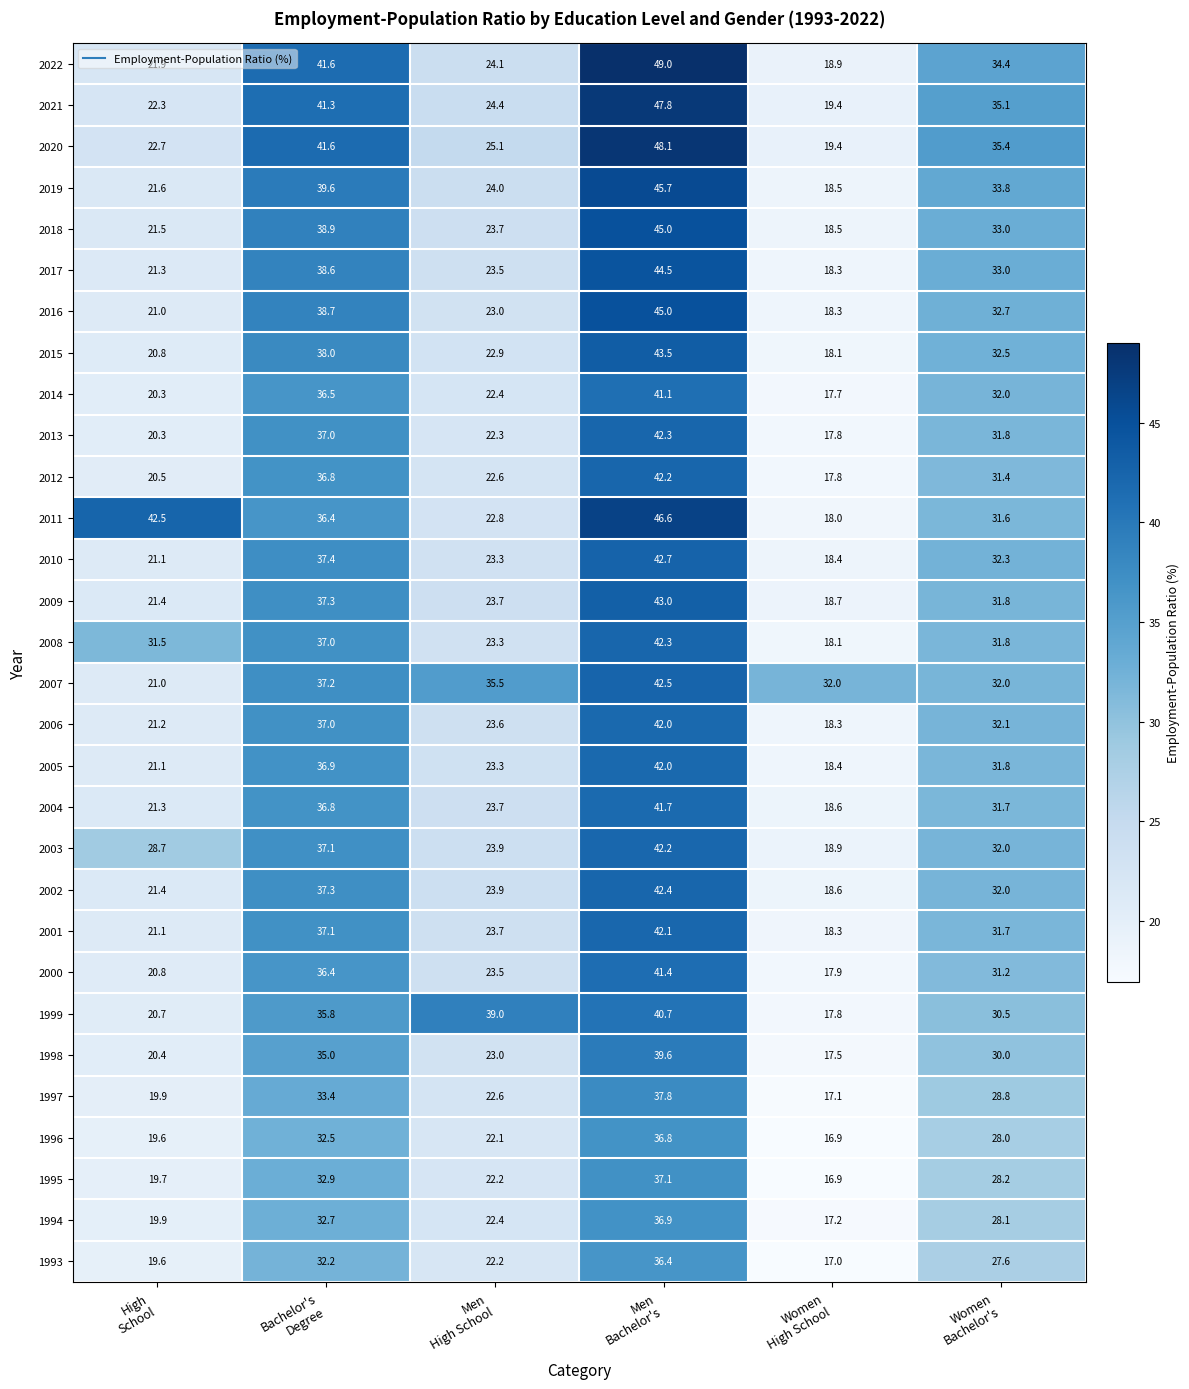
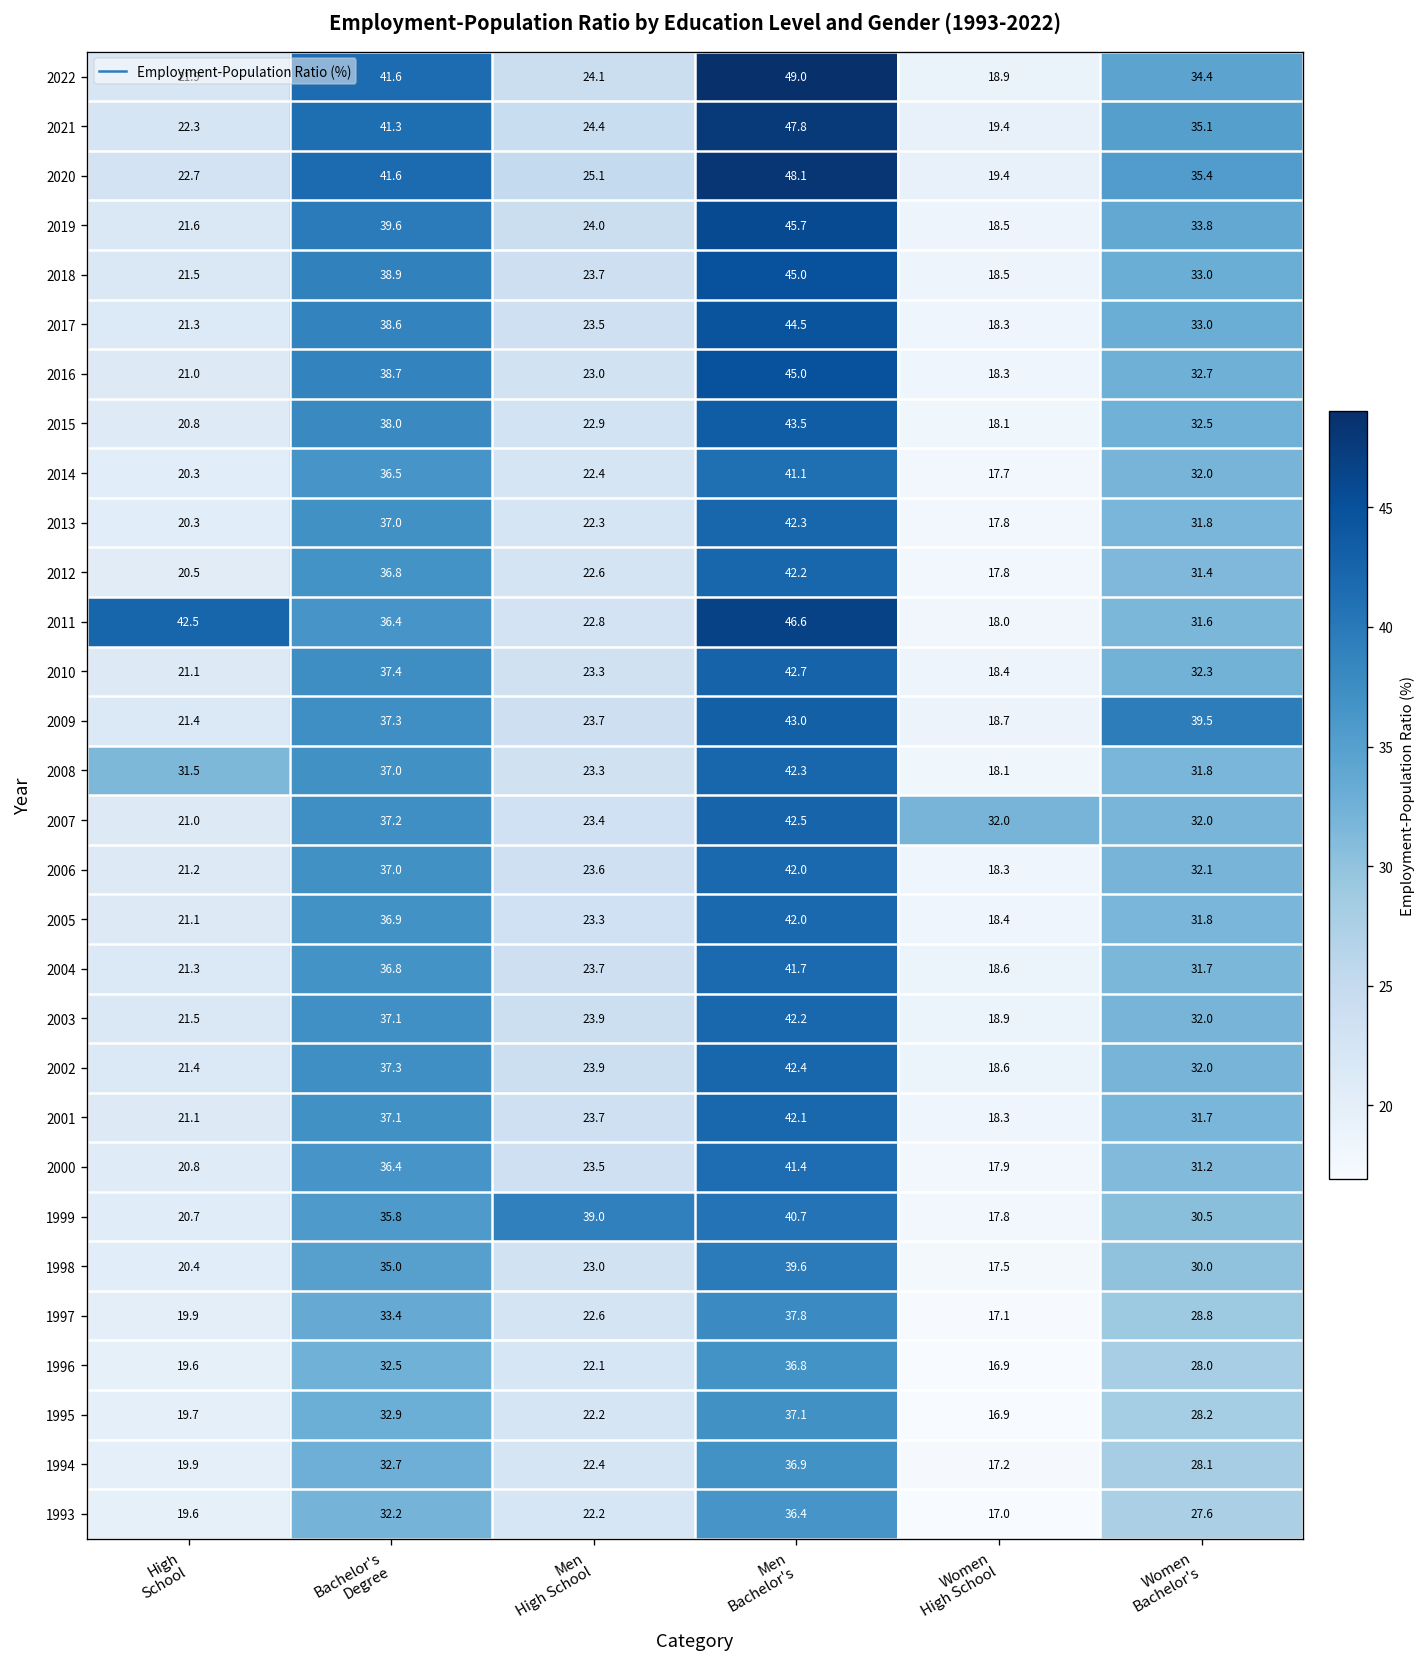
  {
    "2022": {
      "Bachelor's Degree": 41.6,
      "Men High School": 24.1,
      "Men Bachelor's": 49.0,
      "Women High School": 18.9,
      "Women Bachelor's": 34.4
    },
    "2021": {
      "High School": 22.3,
      "Bachelor's Degree": 41.3,
      "Men High School": 24.4,
      "Men Bachelor's": 47.8,
      "Women High School": 19.4,
      "Women Bachelor's": 35.1
    },
    "2020": {
      "High School": 22.7,
      "Bachelor's Degree": 41.6,
      "Men High School": 25.1,
      "Men Bachelor's": 48.1,
      "Women High School": 19.4,
      "Women Bachelor's": 35.4
    },
    "2019": {
      "High School": 21.6,
      "Bachelor's Degree": 39.6,
      "Men High School": 24.0,
      "Men Bachelor's": 45.7,
      "Women High School": 18.5,
      "Women Bachelor's": 33.8
    },
    "2018": {
      "High School": 21.5,
      "Bachelor's Degree": 38.9,
      "Men High School": 23.7,
      "Men Bachelor's": 45.0,
      "Women High School": 18.5,
      "Women Bachelor's": 33.0
    },
    "2017": {
      "High School": 21.3,
      "Bachelor's Degree": 38.6,
      "Men High School": 23.5,
      "Men Bachelor's": 44.5,
      "Women High School": 18.3,
      "Women Bachelor's": 33.0
    },
    "2016": {
      "High School": 21.0,
      "Bachelor's Degree": 38.7,
      "Men High School": 23.0,
      "Men Bachelor's": 45.0,
      "Women High School": 18.3,
      "Women Bachelor's": 32.7
    },
    "2015": {
      "High School": 20.8,
      "Bachelor's Degree": 38.0,
      "Men High School": 22.9,
      "Men Bachelor's": 43.5,
      "Women High School": 18.1,
      "Women Bachelor's": 32.5
    },
    "2014": {
      "High School": 20.3,
      "Bachelor's Degree": 36.5,
      "Men High School": 22.4,
      "Men Bachelor's": 41.1,
      "Women High School": 17.7,
      "Women Bachelor's": 32.0
    },
    "2013": {
      "High School": 20.3,
      "Bachelor's Degree": 37.0,
      "Men High School": 22.3,
      "Men Bachelor's": 42.3,
      "Women High School": 17.8,
      "Women Bachelor's": 31.8
    },
    "2012": {
      "High School": 20.5,
      "Bachelor's Degree": 36.8,
      "Men High School": 22.6,
      "Men Bachelor's": 42.2,
      "Women High School": 17.8,
      "Women Bachelor's": 31.4
    },
    "2011": {
      "High School": 42.5,
      "Bachelor's Degree": 36.4,
      "Men High School": 22.8,
      "Men Bachelor's": 46.6,
      "Women High School": 18.0,
      "Women Bachelor's": 31.6
    },
    "2010": {
      "High School": 21.1,
      "Bachelor's Degree": 37.4,
      "Men High School": 23.3,
      "Men Bachelor's": 42.7,
      "Women High School": 18.4,
      "Women Bachelor's": 32.3
    },
    "2009": {
      "High School": 21.4,
      "Bachelor's Degree": 37.3,
      "Men High School": 23.7,
      "Men Bachelor's": 43.0,
      "Women High School": 18.7,
-     "Women Bachelor's": 31.8
+     "Women Bachelor's": 39.5
    },
    "2008": {
      "High School": 31.5,
      "Bachelor's Degree": 37.0,
      "Men High School": 23.3,
      "Men Bachelor's": 42.3,
      "Women High School": 18.1,
      "Women Bachelor's": 31.8
    },
    "2007": {
      "High School": 21.0,
      "Bachelor's Degree": 37.2,
-     "Men High School": 35.5,
+     "Men High School": 23.4,
      "Men Bachelor's": 42.5,
      "Women High School": 32.0,
      "Women Bachelor's": 32.0
    },
    "2006": {
      "High School": 21.2,
      "Bachelor's Degree": 37.0,
      "Men High School": 23.6,
      "Men Bachelor's": 42.0,
      "Women High School": 18.3,
      "Women Bachelor's": 32.1
    },
    "2005": {
      "High School": 21.1,
      "Bachelor's Degree": 36.9,
      "Men High School": 23.3,
      "Men Bachelor's": 42.0,
      "Women High School": 18.4,
      "Women Bachelor's": 31.8
    },
    "2004": {
      "High School": 21.3,
      "Bachelor's Degree": 36.8,
      "Men High School": 23.7,
      "Men Bachelor's": 41.7,
      "Women High School": 18.6,
      "Women Bachelor's": 31.7
    },
    "2003": {
-     "High School": 28.7,
+     "High School": 21.5,
      "Bachelor's Degree": 37.1,
      "Men High School": 23.9,
      "Men Bachelor's": 42.2,
      "Women High School": 18.9,
      "Women Bachelor's": 32.0
    },
    "2002": {
      "High School": 21.4,
      "Bachelor's Degree": 37.3,
      "Men High School": 23.9,
      "Men Bachelor's": 42.4,
      "Women High School": 18.6,
      "Women Bachelor's": 32.0
    },
    "2001": {
      "High School": 21.1,
      "Bachelor's Degree": 37.1,
      "Men High School": 23.7,
      "Men Bachelor's": 42.1,
      "Women High School": 18.3,
      "Women Bachelor's": 31.7
    },
    "2000": {
      "High School": 20.8,
      "Bachelor's Degree": 36.4,
      "Men High School": 23.5,
      "Men Bachelor's": 41.4,
      "Women High School": 17.9,
      "Women Bachelor's": 31.2
    },
    "1999": {
      "High School": 20.7,
      "Bachelor's Degree": 35.8,
      "Men High School": 39.0,
      "Men Bachelor's": 40.7,
      "Women High School": 17.8,
      "Women Bachelor's": 30.5
    },
    "1998": {
      "High School": 20.4,
      "Bachelor's Degree": 35.0,
      "Men High School": 23.0,
      "Men Bachelor's": 39.6,
      "Women High School": 17.5,
      "Women Bachelor's": 30.0
    },
    "1997": {
      "High School": 19.9,
      "Bachelor's Degree": 33.4,
      "Men High School": 22.6,
      "Men Bachelor's": 37.8,
      "Women High School": 17.1,
      "Women Bachelor's": 28.8
    },
    "1996": {
      "High School": 19.6,
      "Bachelor's Degree": 32.5,
      "Men High School": 22.1,
      "Men Bachelor's": 36.8,
      "Women High School": 16.9,
      "Women Bachelor's": 28.0
    },
    "1995": {
      "High School": 19.7,
      "Bachelor's Degree": 32.9,
      "Men High School": 22.2,
      "Men Bachelor's": 37.1,
      "Women High School": 16.9,
      "Women Bachelor's": 28.2
    },
    "1994": {
      "High School": 19.9,
      "Bachelor's Degree": 32.7,
      "Men High School": 22.4,
      "Men Bachelor's": 36.9,
      "Women High School": 17.2,
      "Women Bachelor's": 28.1
    },
    "1993": {
      "High School": 19.6,
      "Bachelor's Degree": 32.2,
      "Men High School": 22.2,
      "Men Bachelor's": 36.4,
      "Women High School": 17.0,
      "Women Bachelor's": 27.6
    }
  }
